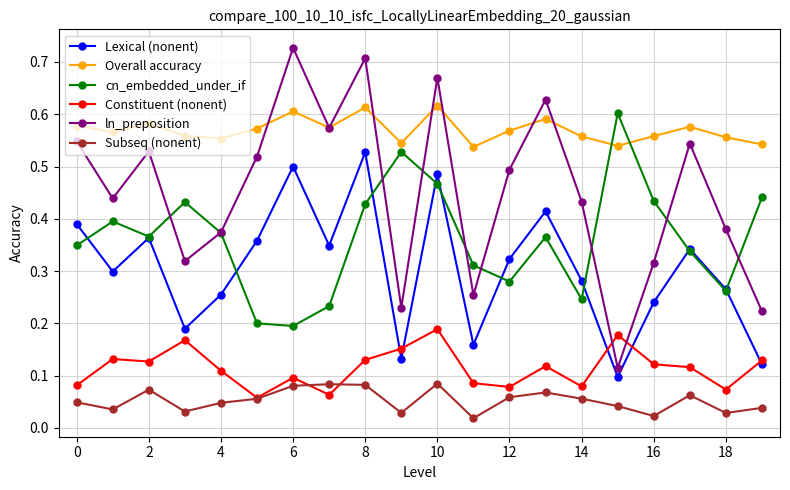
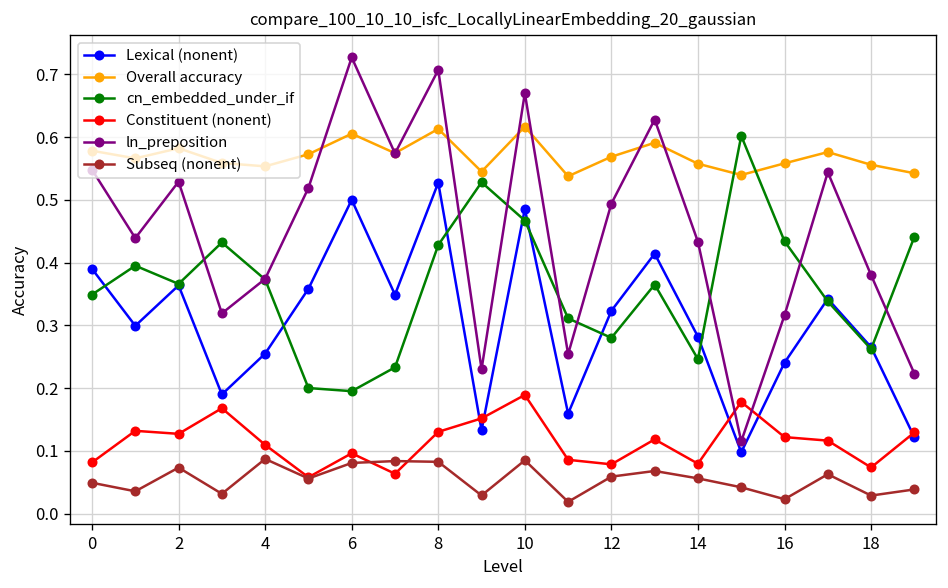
  {
    "Lexical (nonent)": {
      "0": 0.39,
      "4": 0.25,
      "6": 0.50,
      "8": 0.53,
      "10": 0.49,
      "12": 0.32,
      "14": 0.28,
      "16": 0.24
    },
    "Overall accuracy": {
      "6": 0.61,
      "8": 0.61,
      "10": 0.62,
      "12": 0.57,
      "14": 0.56,
      "16": 0.56,
      "18": 0.56
    },
    "cn_embedded_under_if": {
      "0": 0.35,
      "6": 0.20,
      "8": 0.43,
      "10": 0.47,
      "12": 0.28,
      "14": 0.25,
      "16": 0.43
    },
    "Constituent (nonent)": {
      "0": 0.08,
      "2": 0.13,
      "4": 0.11,
      "6": 0.10,
      "8": 0.13,
      "10": 0.19,
      "12": 0.08,
      "14": 0.08,
      "16": 0.12,
      "18": 0.07
    },
    "ln_preposition": {
      "6": 0.73,
      "8": 0.71,
      "10": 0.67,
      "12": 0.49,
      "14": 0.43,
      "16": 0.32,
      "18": 0.38
    },
    "Subseq (nonent)": {
      "0": 0.05,
      "2": 0.07,
-     "4": 0.05,
+     "4": 0.09,
      "6": 0.08,
      "8": 0.08,
      "10": 0.08,
      "12": 0.06,
      "14": 0.06,
      "16": 0.02,
      "18": 0.03
    }
  }
